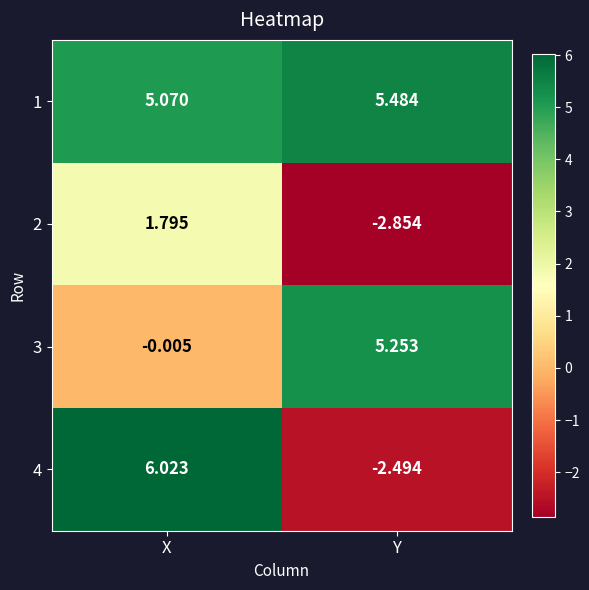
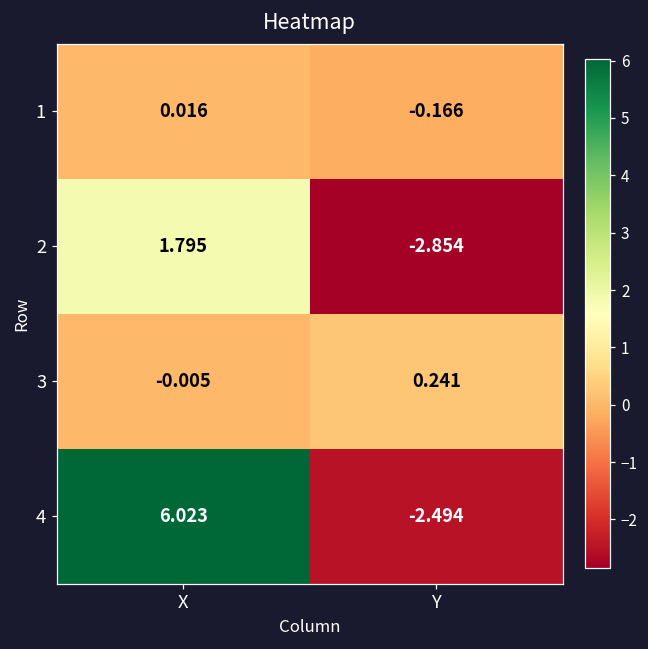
  {
    "1": {
-     "X": 5.070,
-     "Y": 5.484
+     "X": 0.016,
+     "Y": -0.166
    },
    "2": {
      "X": 1.795,
      "Y": -2.854
    },
    "3": {
      "X": -0.005,
-     "Y": 5.253
+     "Y": 0.241
    },
    "4": {
      "X": 6.023,
      "Y": -2.494
    }
  }
